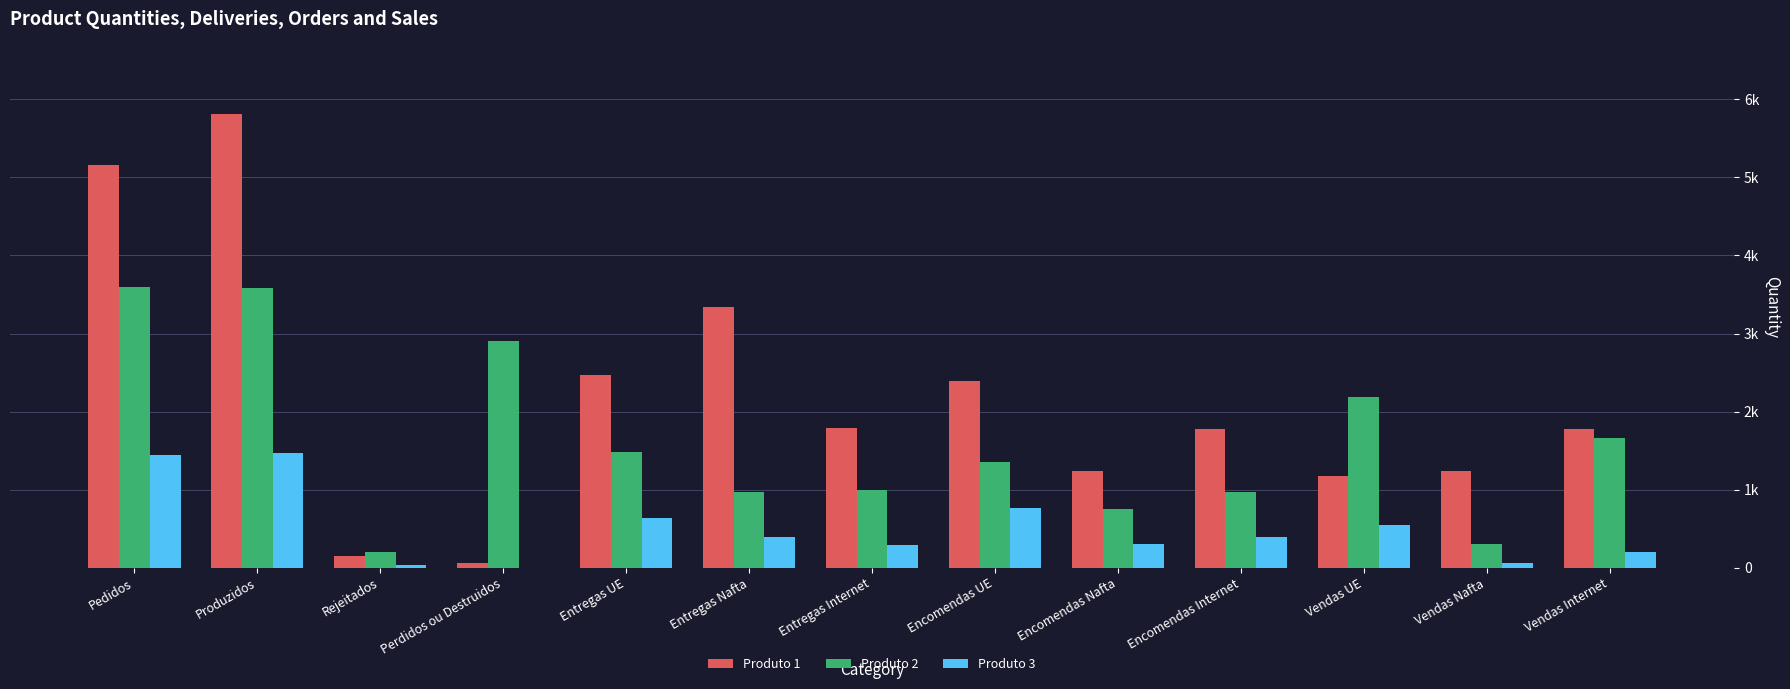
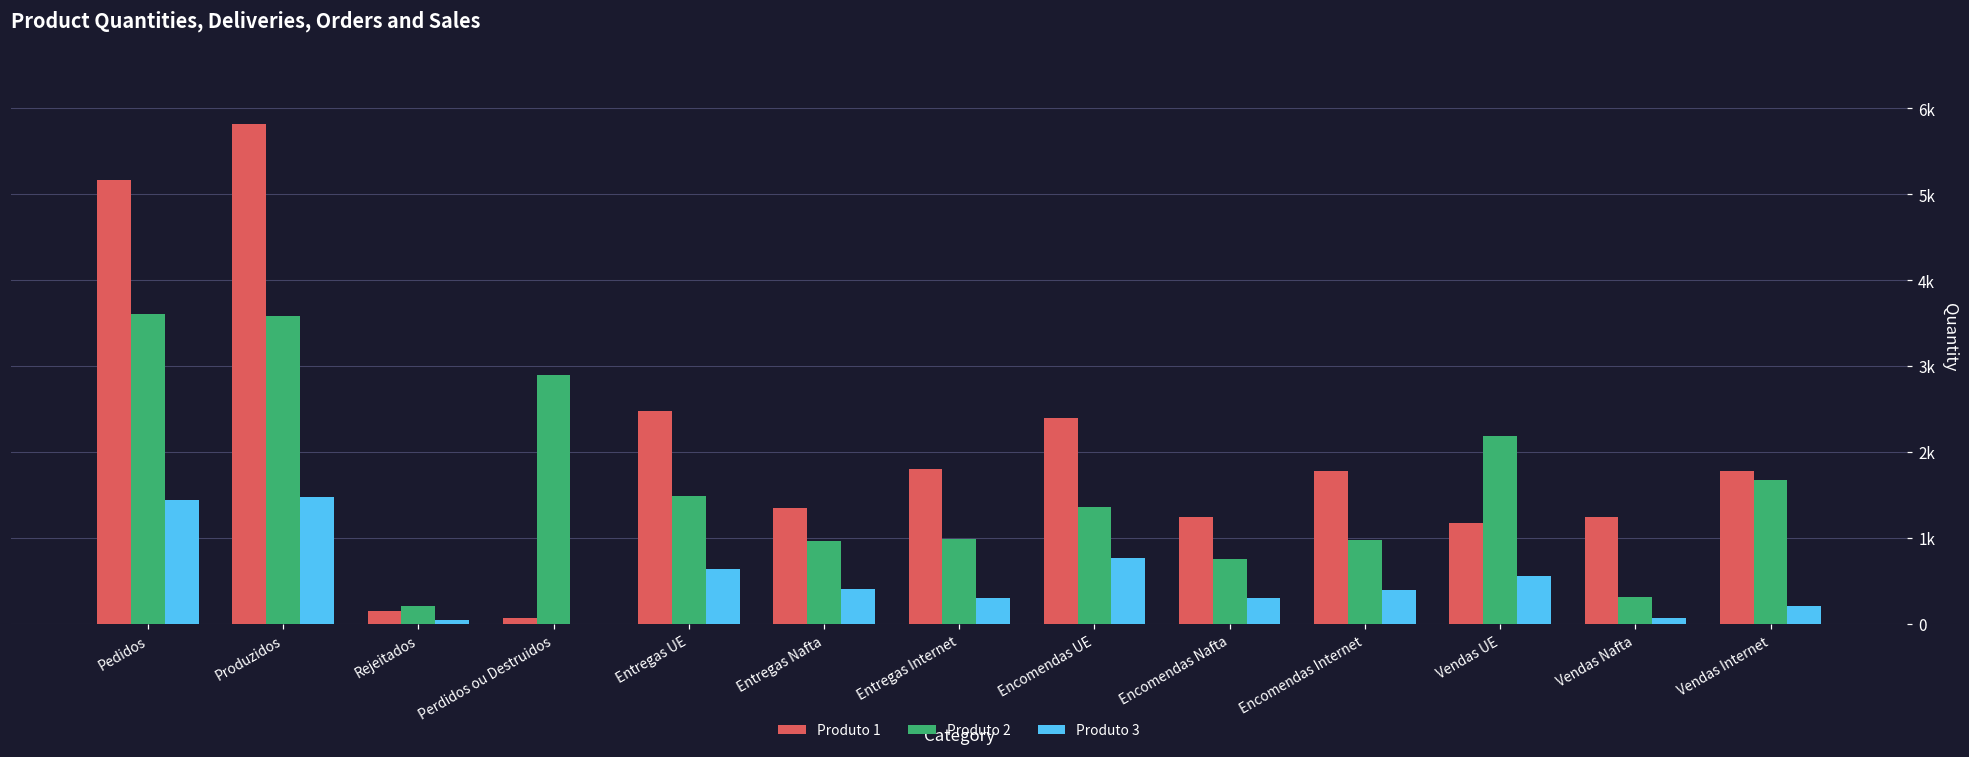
  {
    "Produto 1": {
      "Pedidos": 5200,
      "Produzidos": 5800,
      "Rejeitados": 100,
      "Perdidos ou Destruidos": 100,
      "Entregas UE": 2500,
-     "Entregas Nafta": 3300,
+     "Entregas Nafta": 1300,
      "Entregas Internet": 1800,
      "Encomendas UE": 2400,
      "Encomendas Nafta": 1200,
      "Encomendas Internet": 1800,
      "Vendas UE": 1200,
      "Vendas Nafta": 1200,
      "Vendas Internet": 1800
    },
    "Produto 2": {
      "Pedidos": 3600,
      "Produzidos": 3600,
      "Rejeitados": 200,
      "Perdidos ou Destruidos": 2900,
      "Entregas UE": 1500,
      "Entregas Nafta": 1000,
      "Entregas Internet": 1000,
      "Encomendas UE": 1400,
      "Encomendas Nafta": 800,
      "Encomendas Internet": 1000,
      "Vendas UE": 2200,
      "Vendas Nafta": 300,
      "Vendas Internet": 1700
    },
    "Produto 3": {
      "Pedidos": 1400,
      "Produzidos": 1500,
      "Rejeitados": 0,
      "Perdidos ou Destruidos": 0,
      "Entregas UE": 600,
      "Entregas Nafta": 400,
      "Entregas Internet": 300,
      "Encomendas UE": 800,
      "Encomendas Nafta": 300,
      "Encomendas Internet": 400,
      "Vendas UE": 600,
      "Vendas Nafta": 100,
      "Vendas Internet": 200
    }
  }
